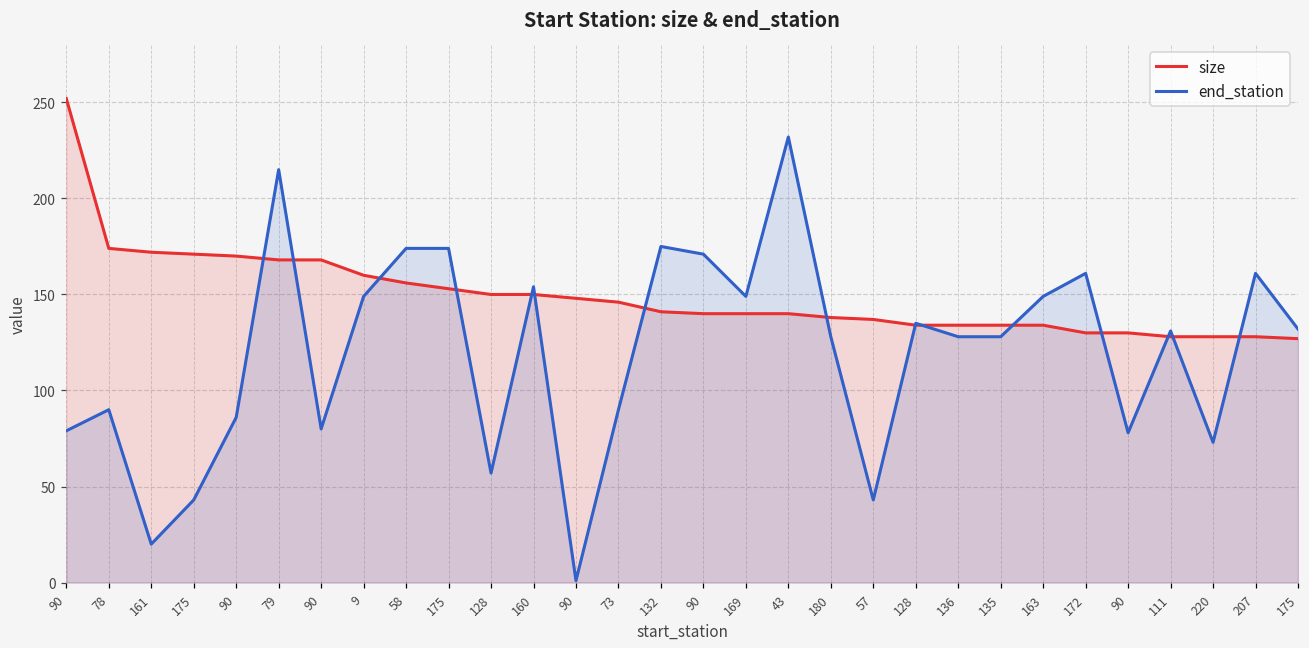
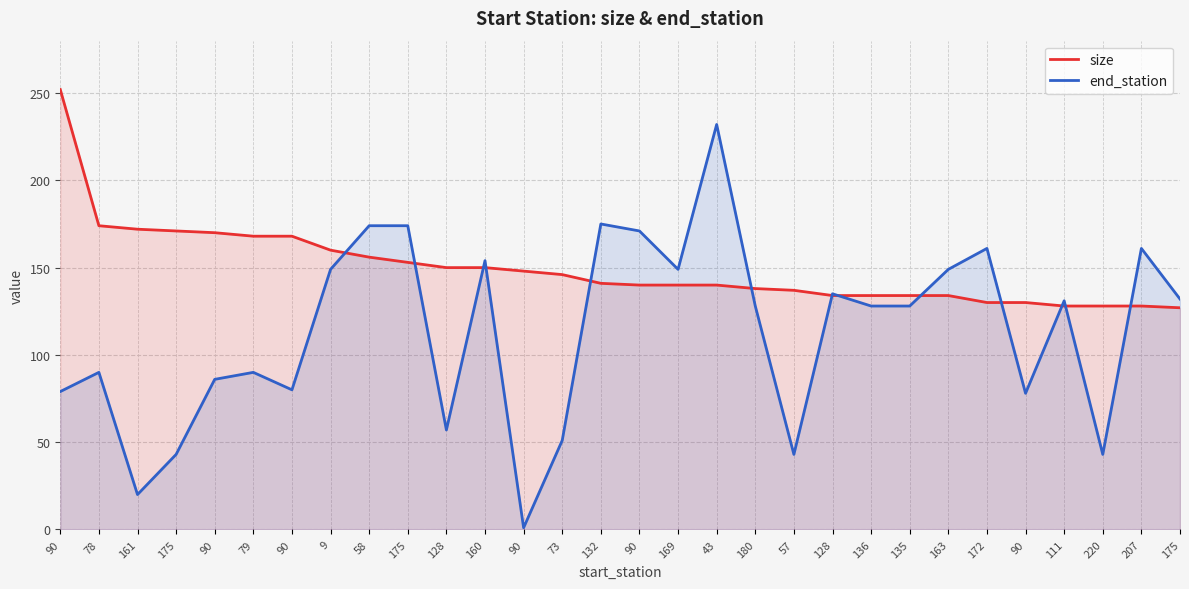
  {
    "size": {
      "78": 174,
      "161": 172,
      "79": 168,
      "9": 160,
      "58": 156,
      "160": 150,
      "73": 146,
      "132": 141,
      "169": 140,
      "43": 140,
      "180": 138,
      "57": 137,
      "136": 134,
      "135": 134,
      "163": 134,
      "172": 130,
      "111": 128,
      "220": 128,
      "207": 128
    },
    "end_station": {
      "78": 90,
      "161": 20,
-     "79": 215,
+     "79": 90,
      "9": 149,
      "58": 174,
      "160": 154,
-     "73": 90,
+     "73": 51,
      "132": 175,
      "169": 149,
      "43": 232,
      "180": 128,
      "57": 43,
      "136": 128,
      "135": 128,
      "163": 149,
      "172": 161,
      "111": 131,
-     "220": 73,
+     "220": 43,
      "207": 161
    }
  }
